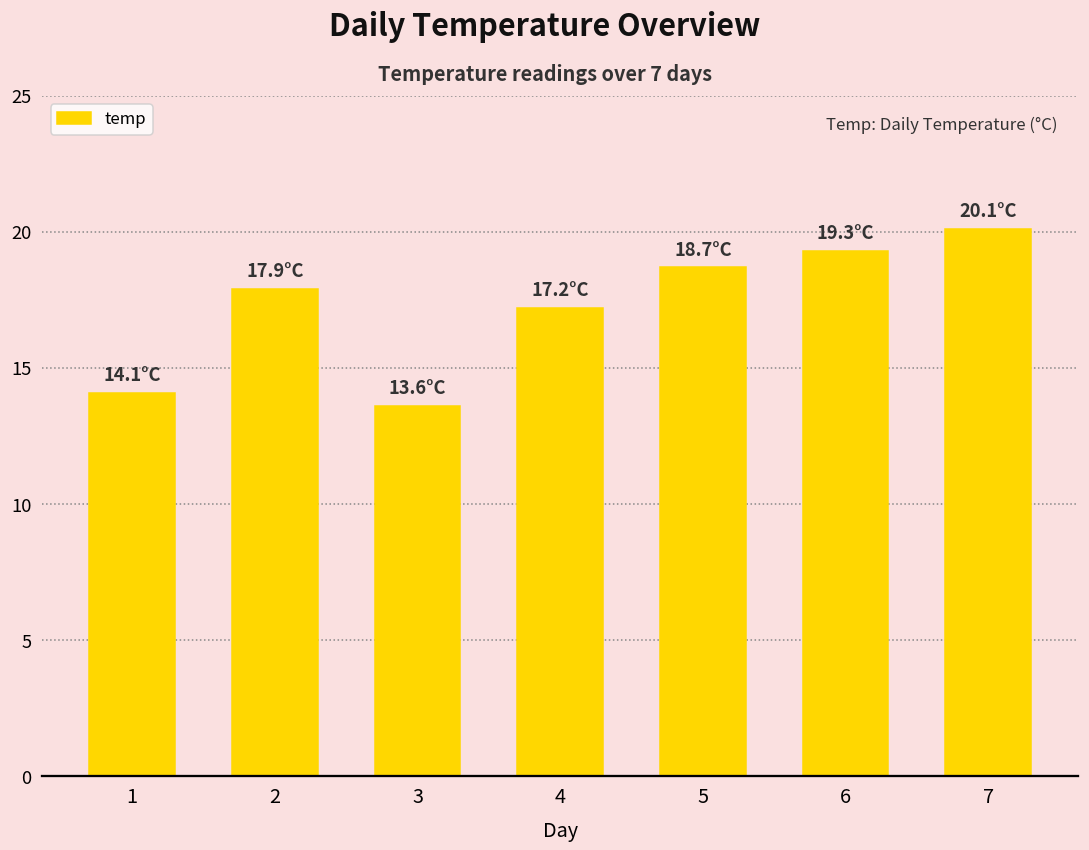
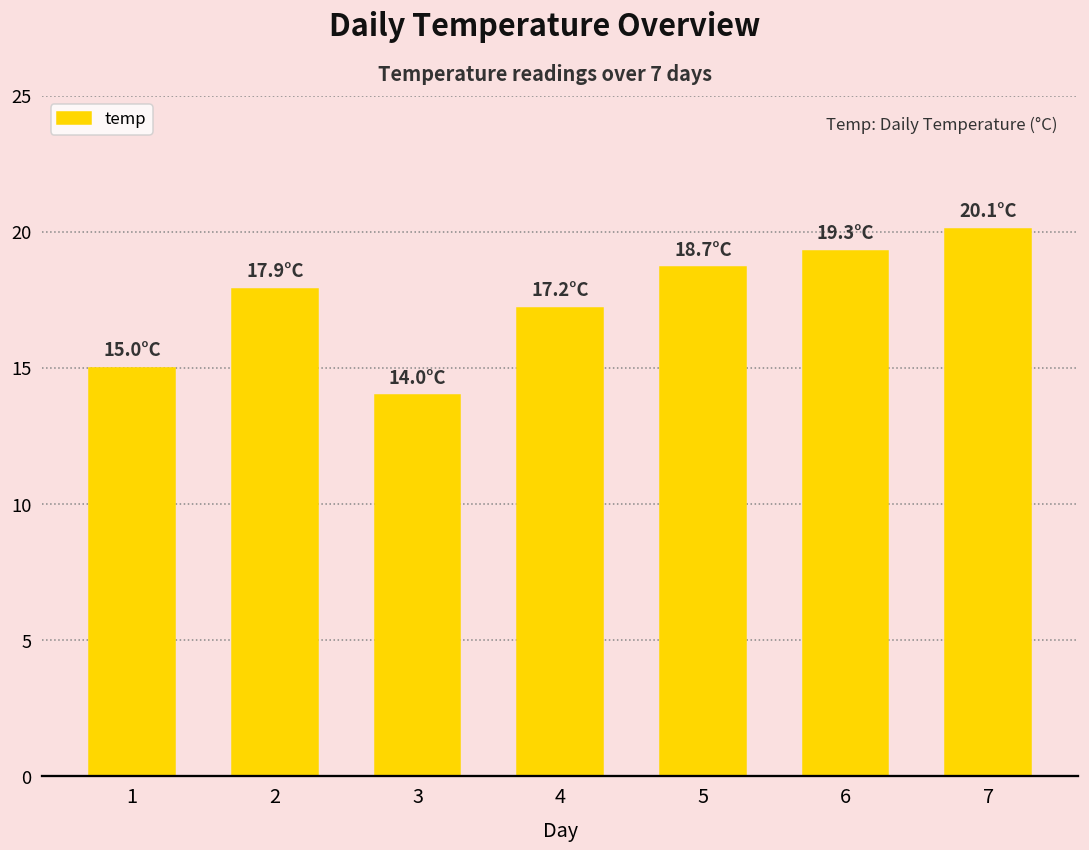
  {
-   "1": "14.1°C",
+   "1": "15.0°C",
    "2": "17.9°C",
-   "3": "13.6°C",
+   "3": "14.0°C",
    "4": "17.2°C",
    "5": "18.7°C",
    "6": "19.3°C",
    "7": "20.1°C"
  }
